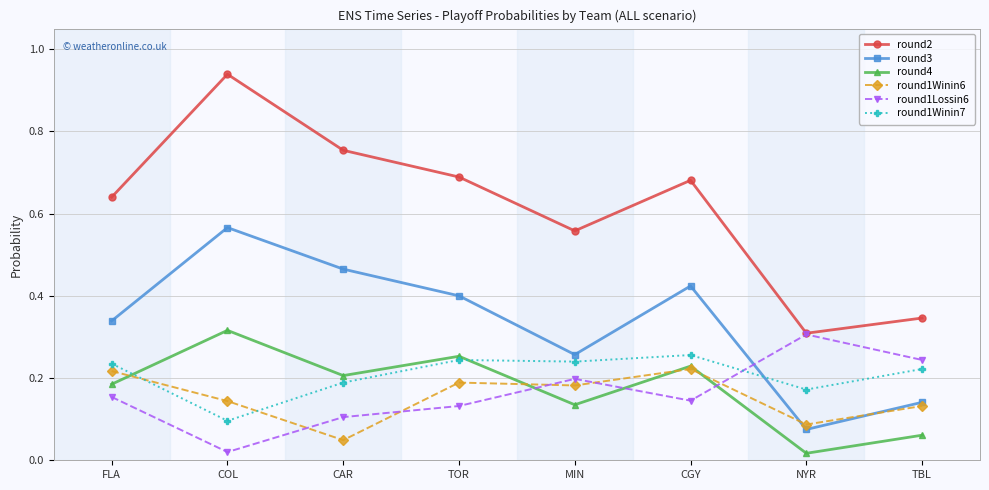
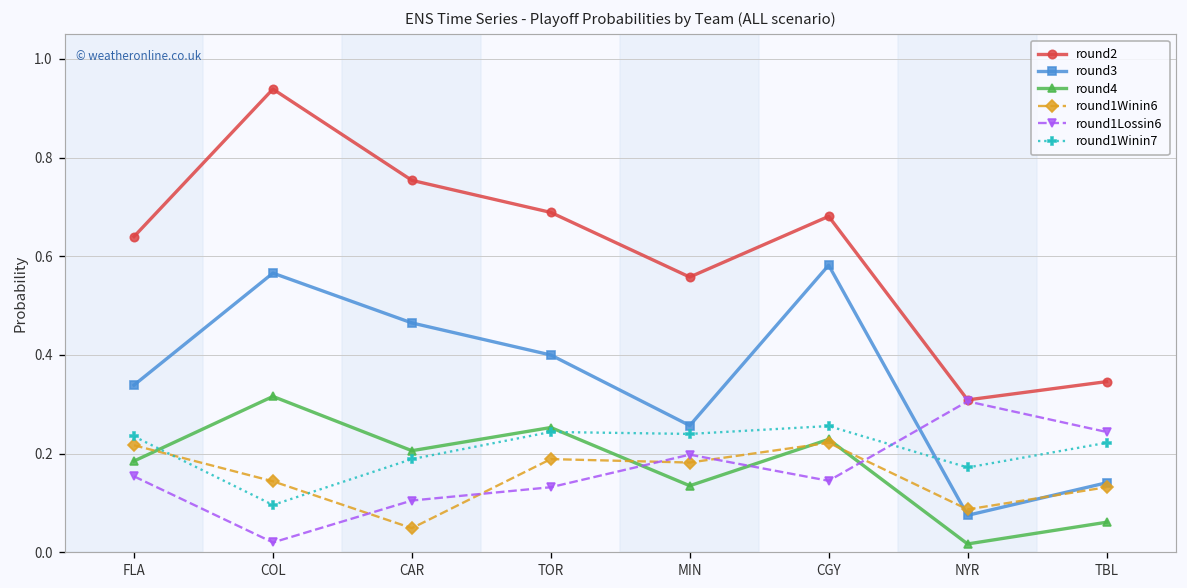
  {
    "round2": {
      "FLA": 0.64,
      "COL": 0.94,
      "CAR": 0.75,
      "TOR": 0.69,
      "MIN": 0.56,
      "CGY": 0.68,
      "TBL": 0.35
    },
    "round3": {
      "FLA": 0.34,
      "COL": 0.57,
      "CAR": 0.47,
      "TOR": 0.40,
      "MIN": 0.26,
-     "CGY": 0.42,
+     "CGY": 0.58,
      "NYR": 0.08,
      "TBL": 0.14
    },
    "round4": {
      "FLA": 0.19,
      "COL": 0.32,
      "CAR": 0.21,
      "TOR": 0.25,
      "MIN": 0.14,
      "CGY": 0.23,
      "NYR": 0.02,
      "TBL": 0.06
    },
    "round1Winin6": {
      "FLA": 0.22,
      "COL": 0.14,
      "CAR": 0.05,
      "TOR": 0.19,
      "MIN": 0.18,
      "CGY": 0.22,
      "NYR": 0.09,
      "TBL": 0.13
    },
    "round1Lossin6": {
      "FLA": 0.15,
      "COL": 0.02,
      "CAR": 0.11,
      "TOR": 0.13,
      "MIN": 0.20,
      "CGY": 0.15,
      "TBL": 0.24
    },
    "round1Winin7": {
      "FLA": 0.24,
      "COL": 0.10,
      "CAR": 0.19,
      "TOR": 0.24,
      "MIN": 0.24,
      "CGY": 0.26,
      "NYR": 0.17,
      "TBL": 0.22
    }
  }
